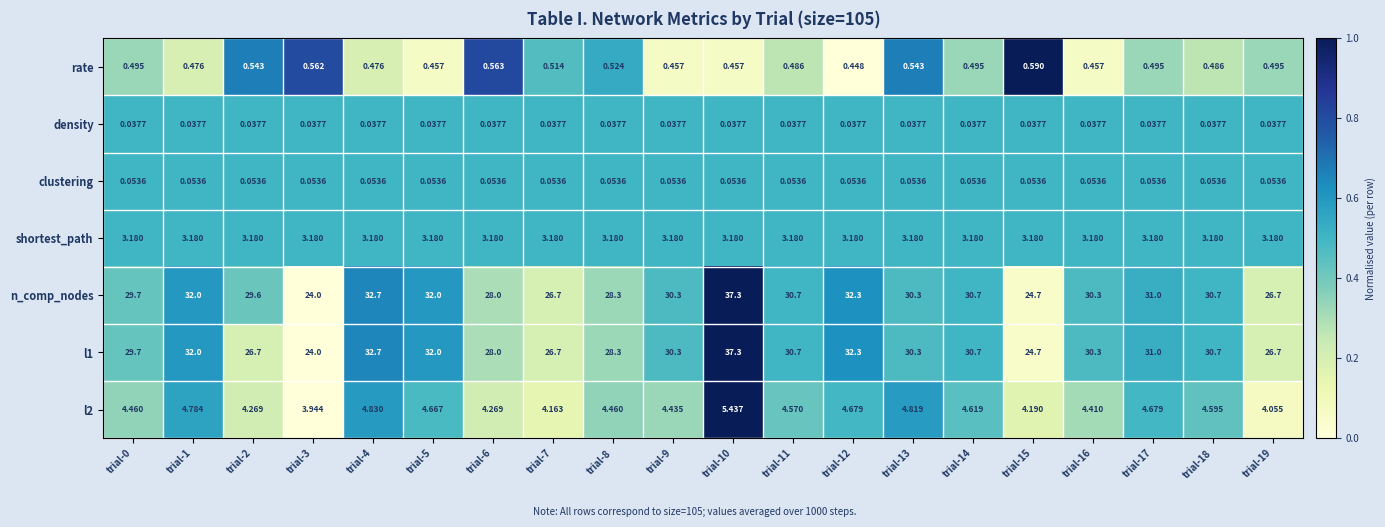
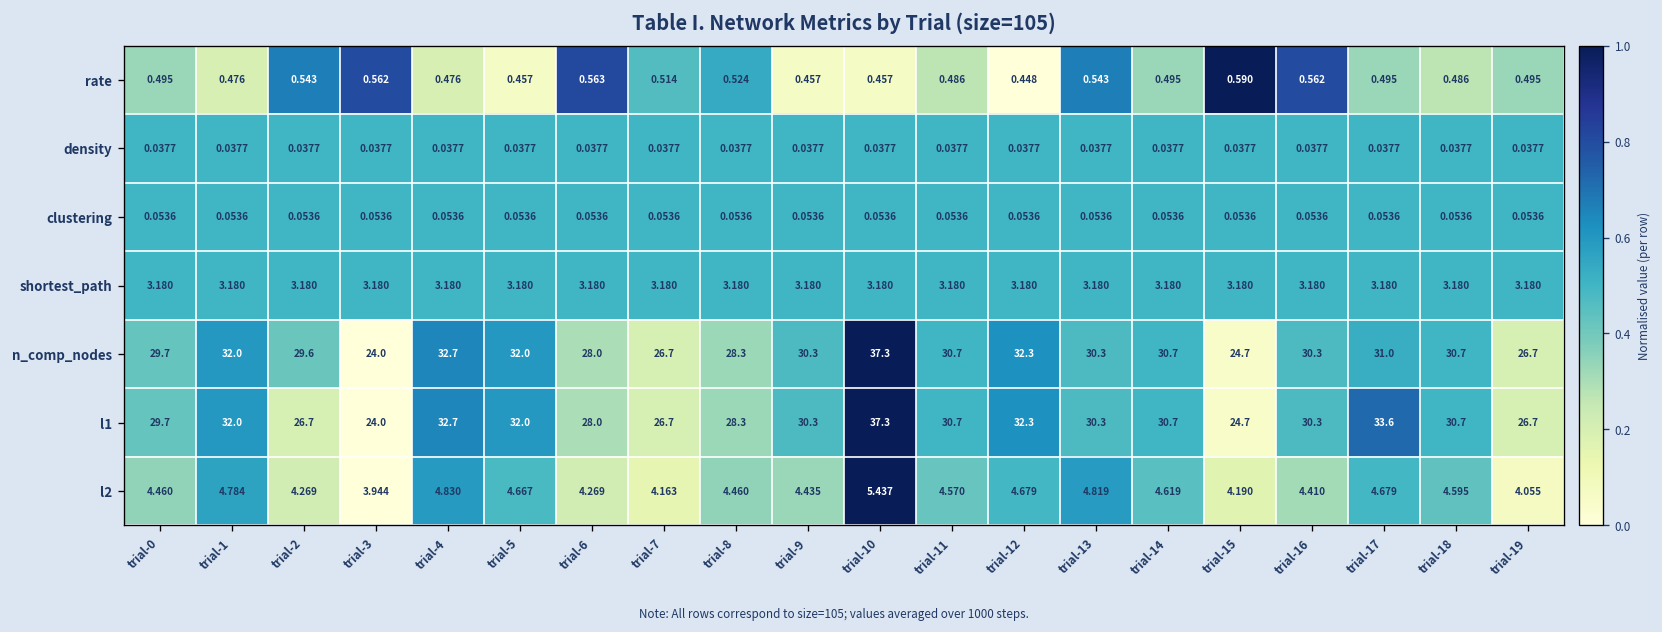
  {
    "rate": {
      "trial-0": 0.495,
      "trial-1": 0.476,
      "trial-2": 0.543,
      "trial-3": 0.562,
      "trial-4": 0.476,
      "trial-5": 0.457,
      "trial-6": 0.563,
      "trial-7": 0.514,
      "trial-8": 0.524,
      "trial-9": 0.457,
      "trial-10": 0.457,
      "trial-11": 0.486,
      "trial-12": 0.448,
      "trial-13": 0.543,
      "trial-14": 0.495,
      "trial-15": 0.590,
-     "trial-16": 0.457,
+     "trial-16": 0.562,
      "trial-17": 0.495,
      "trial-18": 0.486,
      "trial-19": 0.495
    },
    "density": {
      "trial-0": 0.0377,
      "trial-1": 0.0377,
      "trial-2": 0.0377,
      "trial-3": 0.0377,
      "trial-4": 0.0377,
      "trial-5": 0.0377,
      "trial-6": 0.0377,
      "trial-7": 0.0377,
      "trial-8": 0.0377,
      "trial-9": 0.0377,
      "trial-10": 0.0377,
      "trial-11": 0.0377,
      "trial-12": 0.0377,
      "trial-13": 0.0377,
      "trial-14": 0.0377,
      "trial-15": 0.0377,
      "trial-16": 0.0377,
      "trial-17": 0.0377,
      "trial-18": 0.0377,
      "trial-19": 0.0377
    },
    "clustering": {
      "trial-0": 0.0536,
      "trial-1": 0.0536,
      "trial-2": 0.0536,
      "trial-3": 0.0536,
      "trial-4": 0.0536,
      "trial-5": 0.0536,
      "trial-6": 0.0536,
      "trial-7": 0.0536,
      "trial-8": 0.0536,
      "trial-9": 0.0536,
      "trial-10": 0.0536,
      "trial-11": 0.0536,
      "trial-12": 0.0536,
      "trial-13": 0.0536,
      "trial-14": 0.0536,
      "trial-15": 0.0536,
      "trial-16": 0.0536,
      "trial-17": 0.0536,
      "trial-18": 0.0536,
      "trial-19": 0.0536
    },
    "shortest_path": {
      "trial-0": 3.180,
      "trial-1": 3.180,
      "trial-2": 3.180,
      "trial-3": 3.180,
      "trial-4": 3.180,
      "trial-5": 3.180,
      "trial-6": 3.180,
      "trial-7": 3.180,
      "trial-8": 3.180,
      "trial-9": 3.180,
      "trial-10": 3.180,
      "trial-11": 3.180,
      "trial-12": 3.180,
      "trial-13": 3.180,
      "trial-14": 3.180,
      "trial-15": 3.180,
      "trial-16": 3.180,
      "trial-17": 3.180,
      "trial-18": 3.180,
      "trial-19": 3.180
    },
    "n_comp_nodes": {
      "trial-0": 29.7,
      "trial-1": 32.0,
      "trial-2": 29.6,
      "trial-3": 24.0,
      "trial-4": 32.7,
      "trial-5": 32.0,
      "trial-6": 28.0,
      "trial-7": 26.7,
      "trial-8": 28.3,
      "trial-9": 30.3,
      "trial-10": 37.3,
      "trial-11": 30.7,
      "trial-12": 32.3,
      "trial-13": 30.3,
      "trial-14": 30.7,
      "trial-15": 24.7,
      "trial-16": 30.3,
      "trial-17": 31.0,
      "trial-18": 30.7,
      "trial-19": 26.7
    },
    "l1": {
      "trial-0": 29.7,
      "trial-1": 32.0,
      "trial-2": 26.7,
      "trial-3": 24.0,
      "trial-4": 32.7,
      "trial-5": 32.0,
      "trial-6": 28.0,
      "trial-7": 26.7,
      "trial-8": 28.3,
      "trial-9": 30.3,
      "trial-10": 37.3,
      "trial-11": 30.7,
      "trial-12": 32.3,
      "trial-13": 30.3,
      "trial-14": 30.7,
      "trial-15": 24.7,
      "trial-16": 30.3,
-     "trial-17": 31.0,
+     "trial-17": 33.6,
      "trial-18": 30.7,
      "trial-19": 26.7
    },
    "l2": {
      "trial-0": 4.460,
      "trial-1": 4.784,
      "trial-2": 4.269,
      "trial-3": 3.944,
      "trial-4": 4.830,
      "trial-5": 4.667,
      "trial-6": 4.269,
      "trial-7": 4.163,
      "trial-8": 4.460,
      "trial-9": 4.435,
      "trial-10": 5.437,
      "trial-11": 4.570,
      "trial-12": 4.679,
      "trial-13": 4.819,
      "trial-14": 4.619,
      "trial-15": 4.190,
      "trial-16": 4.410,
      "trial-17": 4.679,
      "trial-18": 4.595,
      "trial-19": 4.055
    }
  }
